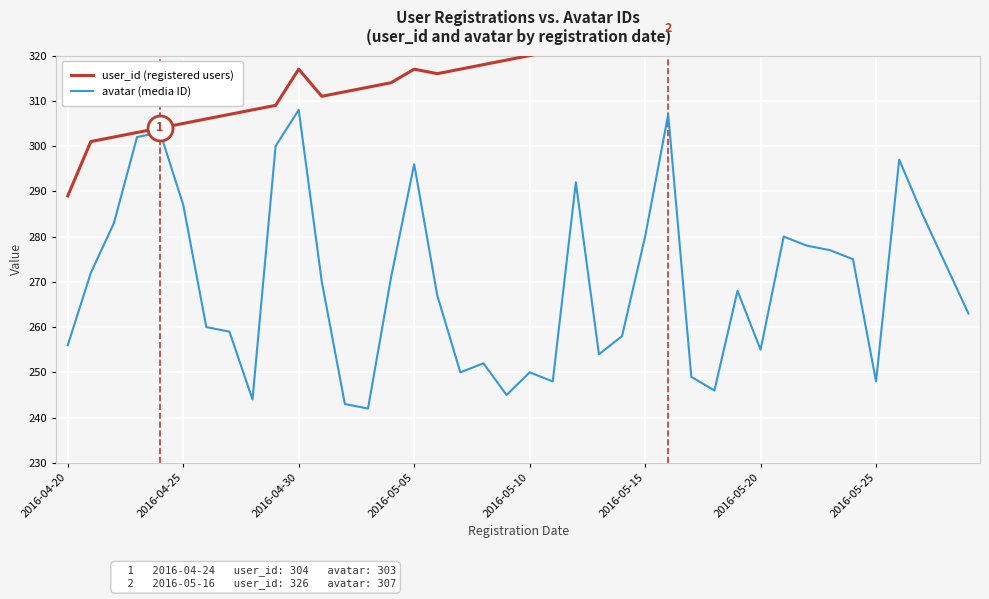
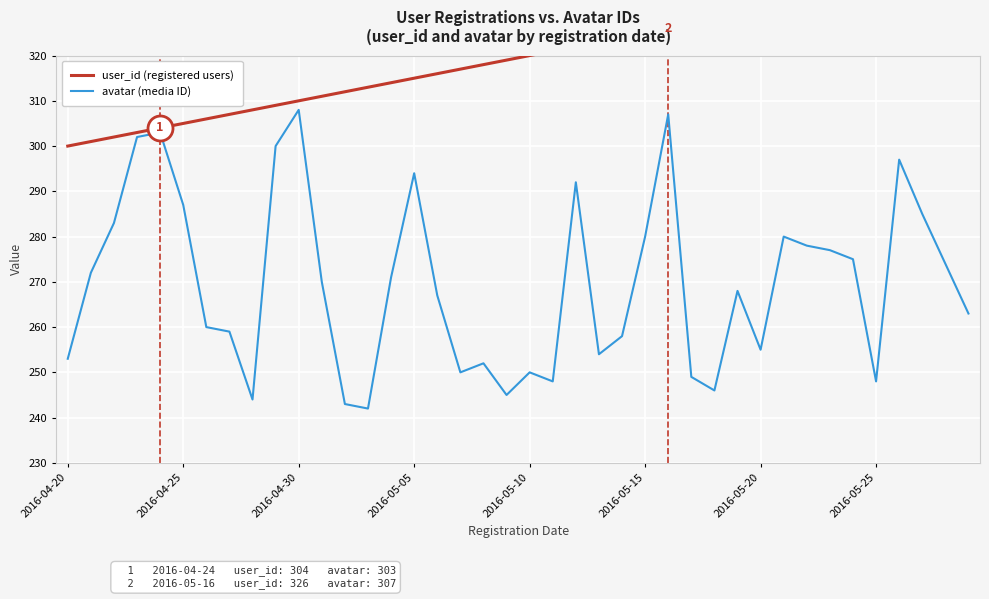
  {
    "user_id (registered users)": {
-     "2016-04-20": 289,
+     "2016-04-20": 300,
      "2016-04-25": 305,
-     "2016-04-30": 317,
-     "2016-05-05": 317,
+     "2016-04-30": 310,
+     "2016-05-05": 315,
      "2016-05-10": 320
    },
    "avatar (media ID)": {
-     "2016-04-20": 256,
+     "2016-04-20": 253,
      "2016-04-25": 287,
      "2016-04-30": 308,
-     "2016-05-05": 296,
+     "2016-05-05": 294,
      "2016-05-10": 250,
      "2016-05-15": 280,
      "2016-05-20": 255,
      "2016-05-25": 248
    }
  }
